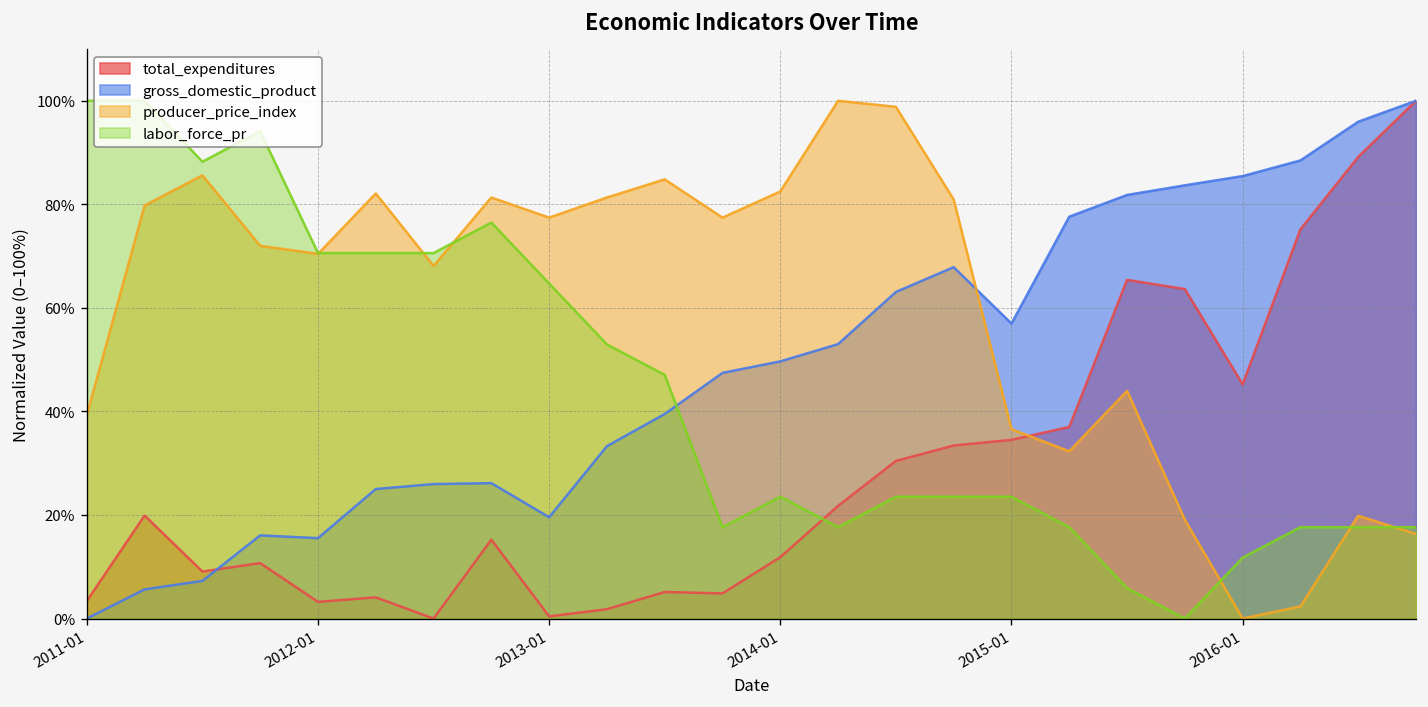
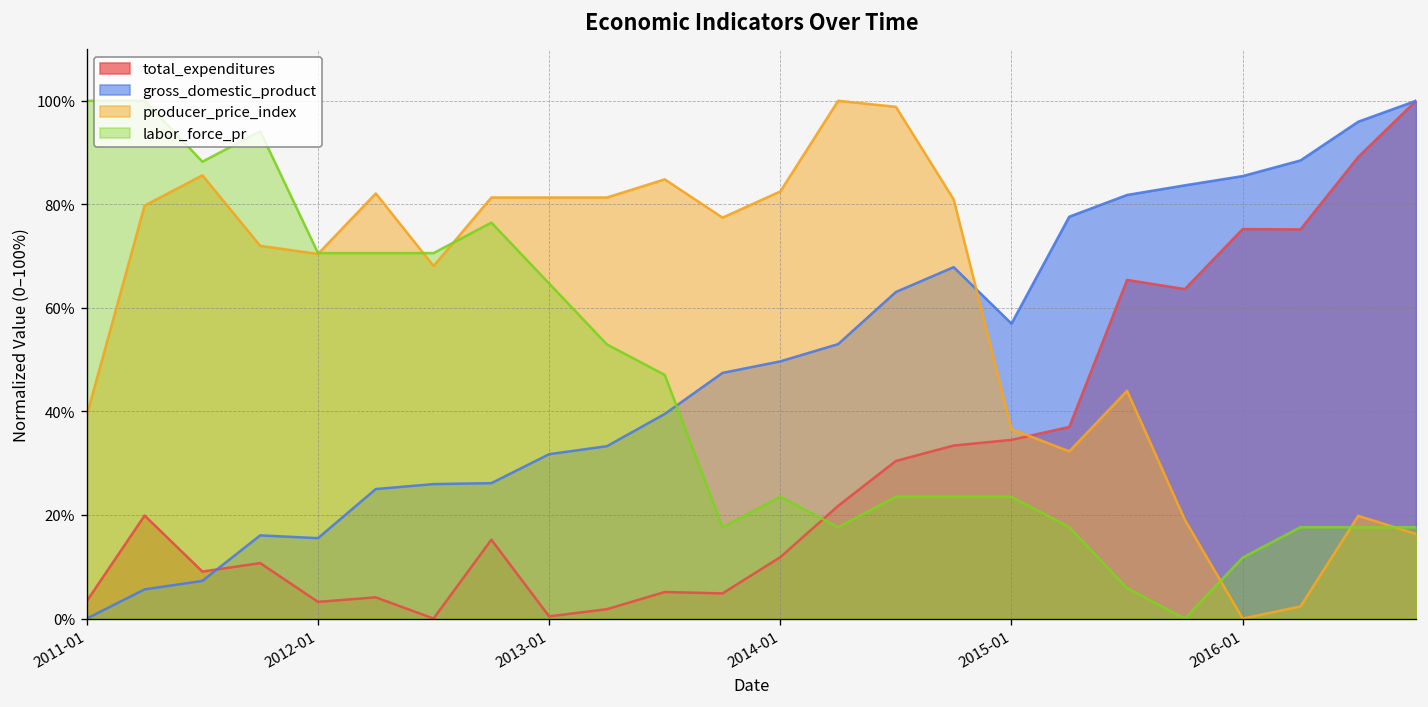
  {
    "total_expenditures": {
      "2011-01": "3%",
      "2012-01": "3%",
      "2013-01": "0%",
      "2014-01": "12%",
      "2015-01": "35%",
-     "2016-01": "45%"
+     "2016-01": "75%"
    },
    "gross_domestic_product": {
      "2011-01": "0%",
      "2012-01": "16%",
-     "2013-01": "20%",
+     "2013-01": "32%",
      "2014-01": "50%",
      "2015-01": "57%",
      "2016-01": "85%"
    },
    "producer_price_index": {
      "2011-01": "39%",
-     "2013-01": "77%",
+     "2013-01": "81%",
      "2014-01": "82%",
      "2015-01": "37%",
      "2016-01": "0%"
    },
    "labor_force_pr": {
      "2011-01": "100%",
      "2013-01": "65%",
      "2014-01": "24%",
      "2015-01": "24%",
      "2016-01": "12%"
    }
  }
